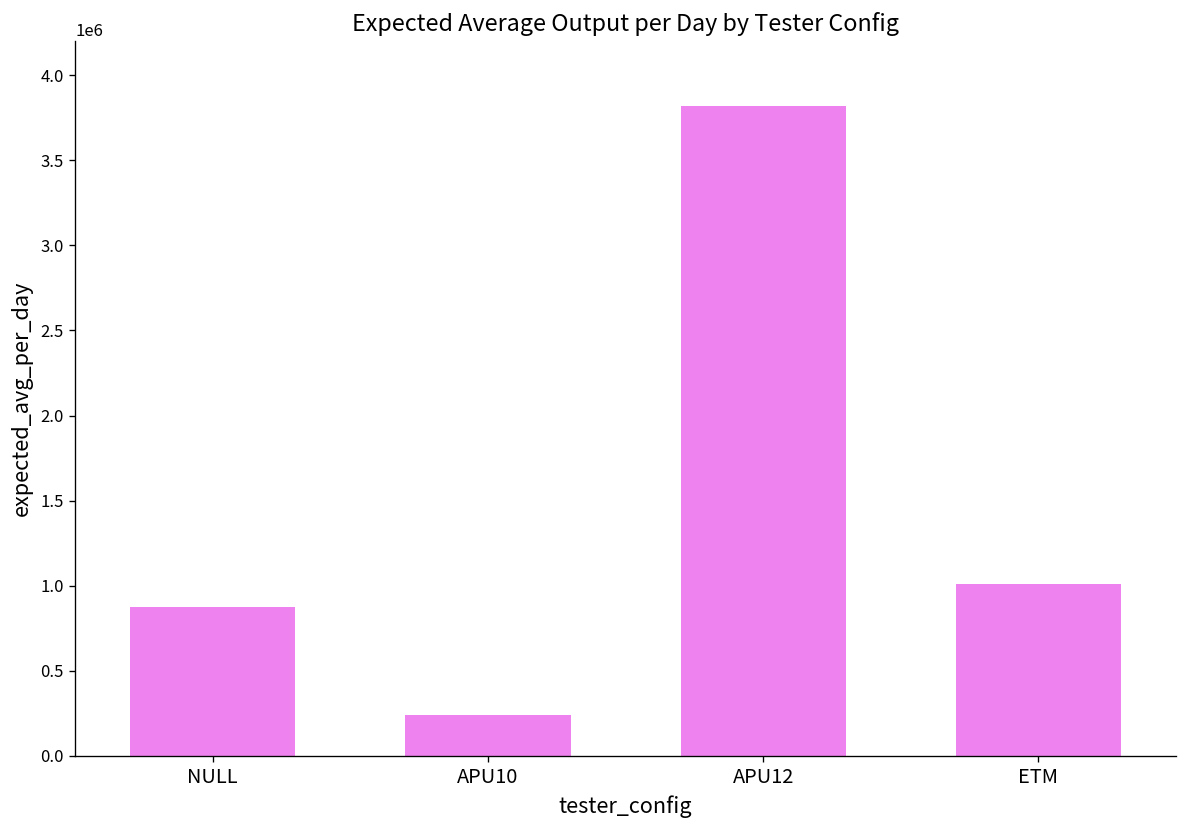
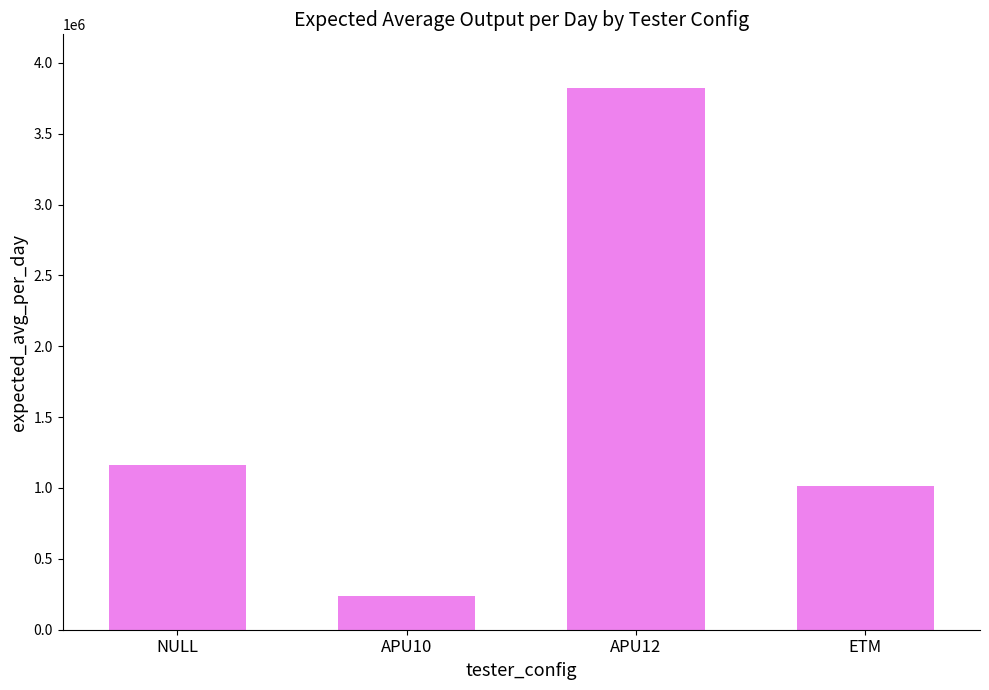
  {
-   "NULL": 880000,
+   "NULL": 1160000,
    "APU10": 240000,
    "APU12": 3820000,
    "ETM": 1010000
  }
